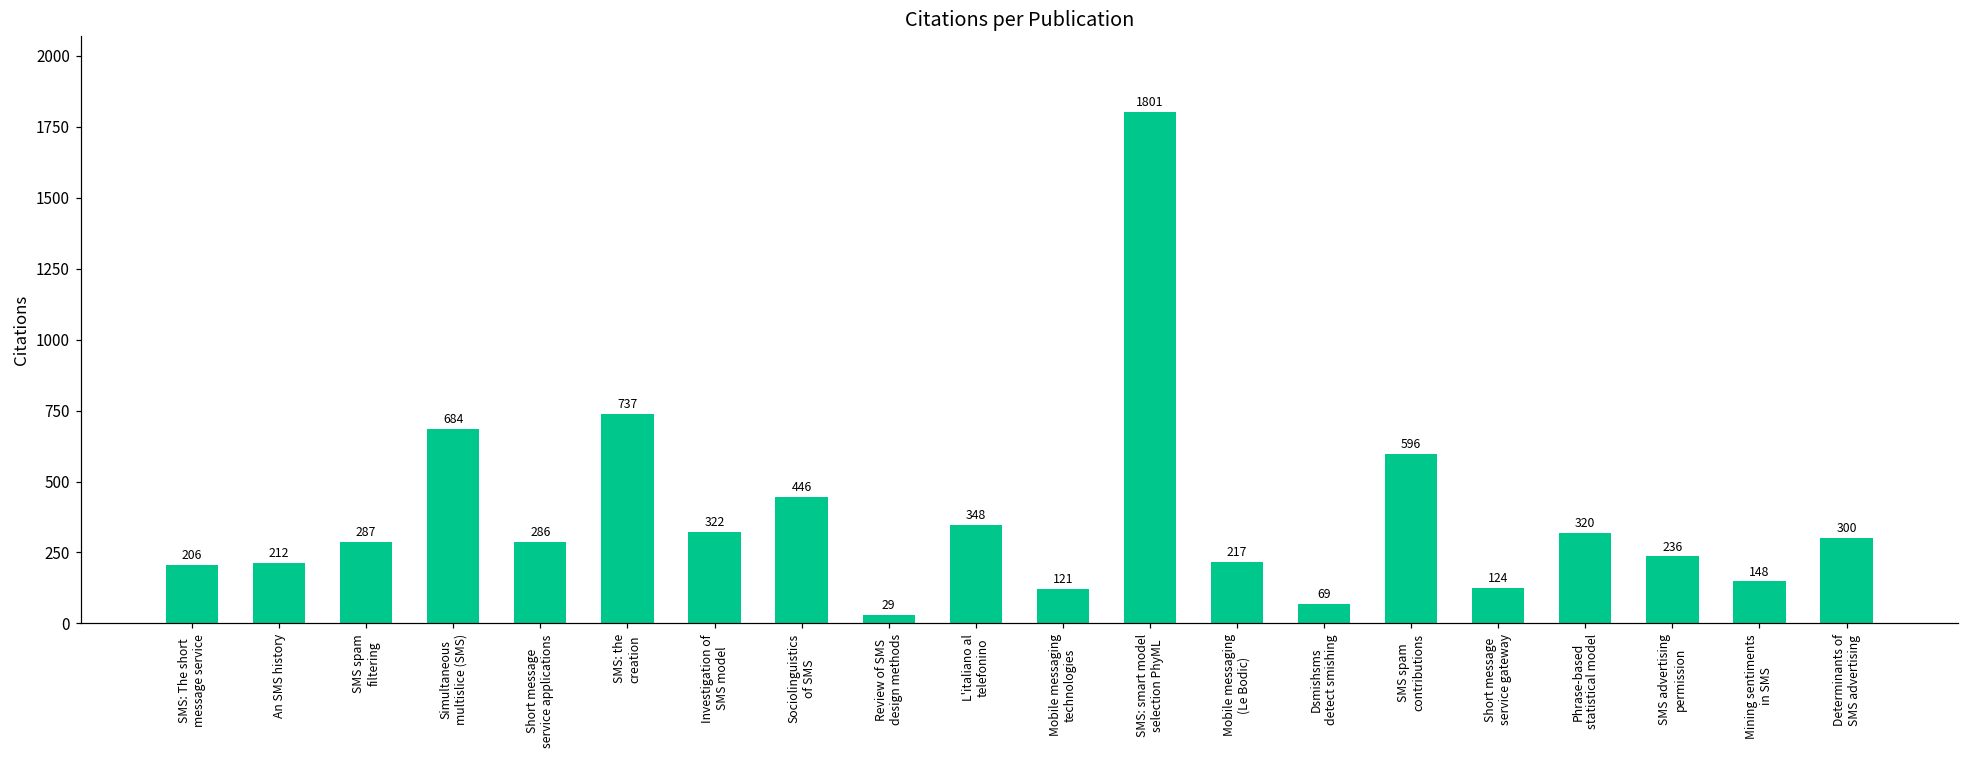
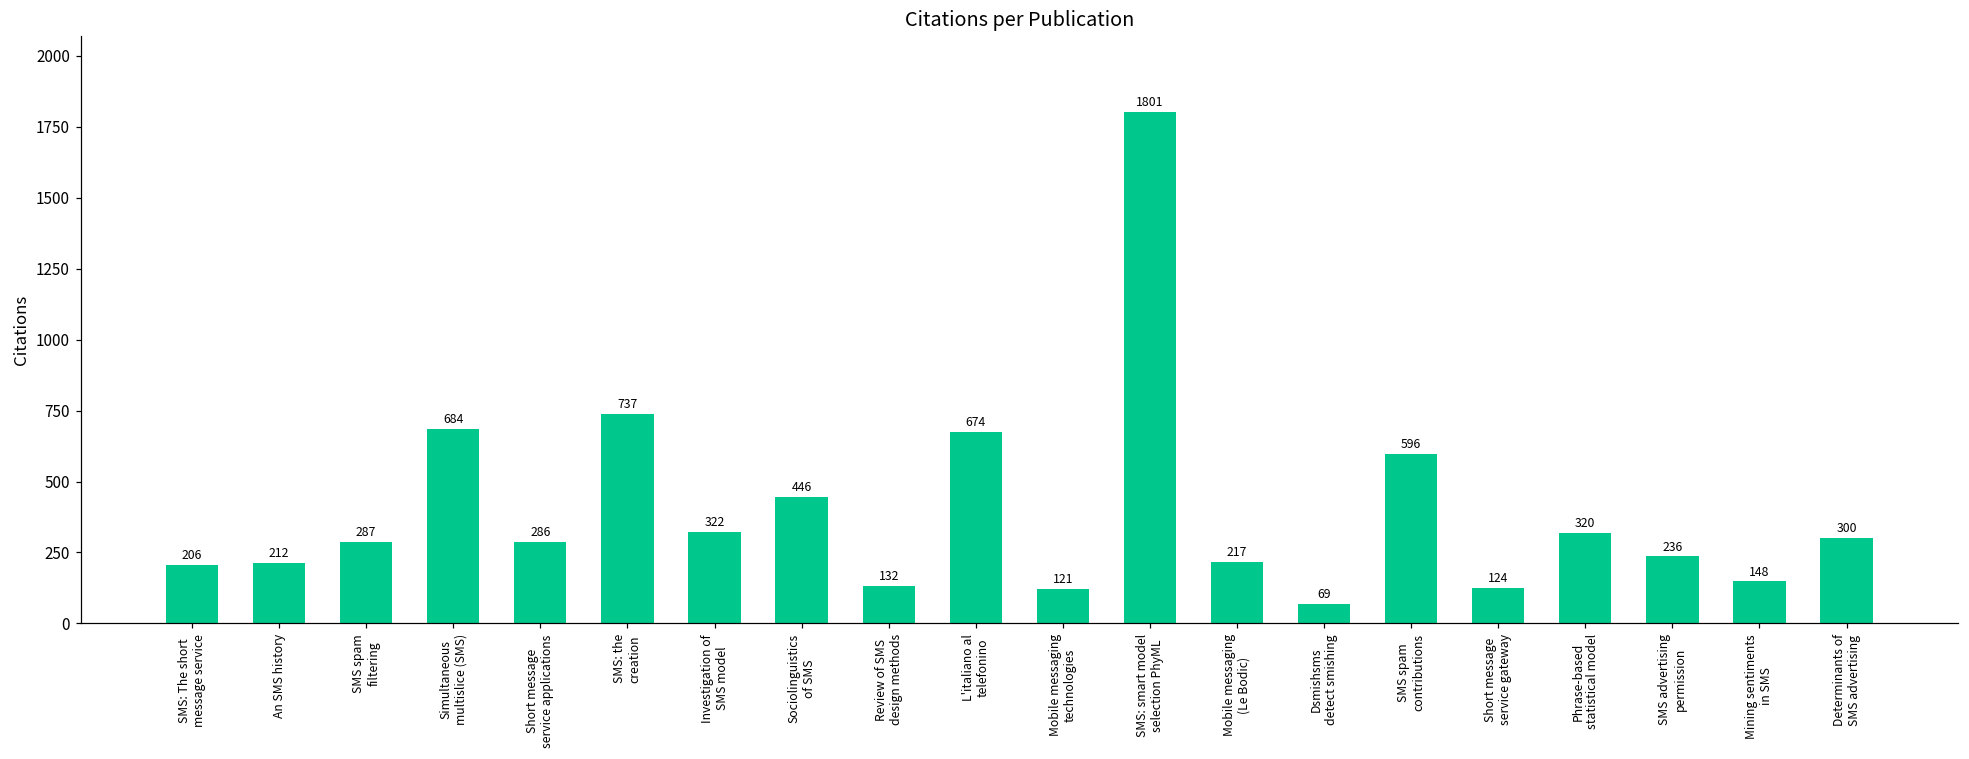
  {
    "SMS: The short message service": 206,
    "An SMS history": 212,
    "SMS spam filtering": 287,
    "Simultaneous multislice (SMS)": 684,
    "Short message service applications": 286,
    "SMS: the creation": 737,
    "Investigation of SMS model": 322,
    "Sociolinguistics of SMS": 446,
-   "Review of SMS design methods": 29,
-   "L'italiano al telefonino": 348,
+   "Review of SMS design methods": 132,
+   "L'italiano al telefonino": 674,
    "Mobile messaging technologies": 121,
    "SMS: smart model selection PhyML": 1801,
    "Mobile messaging (Le Bodic)": 217,
    "Dsmishsms detect smishing": 69,
    "SMS spam contributions": 596,
    "Short message service gateway": 124,
    "Phrase-based statistical model": 320,
    "SMS advertising permission": 236,
    "Mining sentiments in SMS": 148,
    "Determinants of SMS advertising": 300
  }
